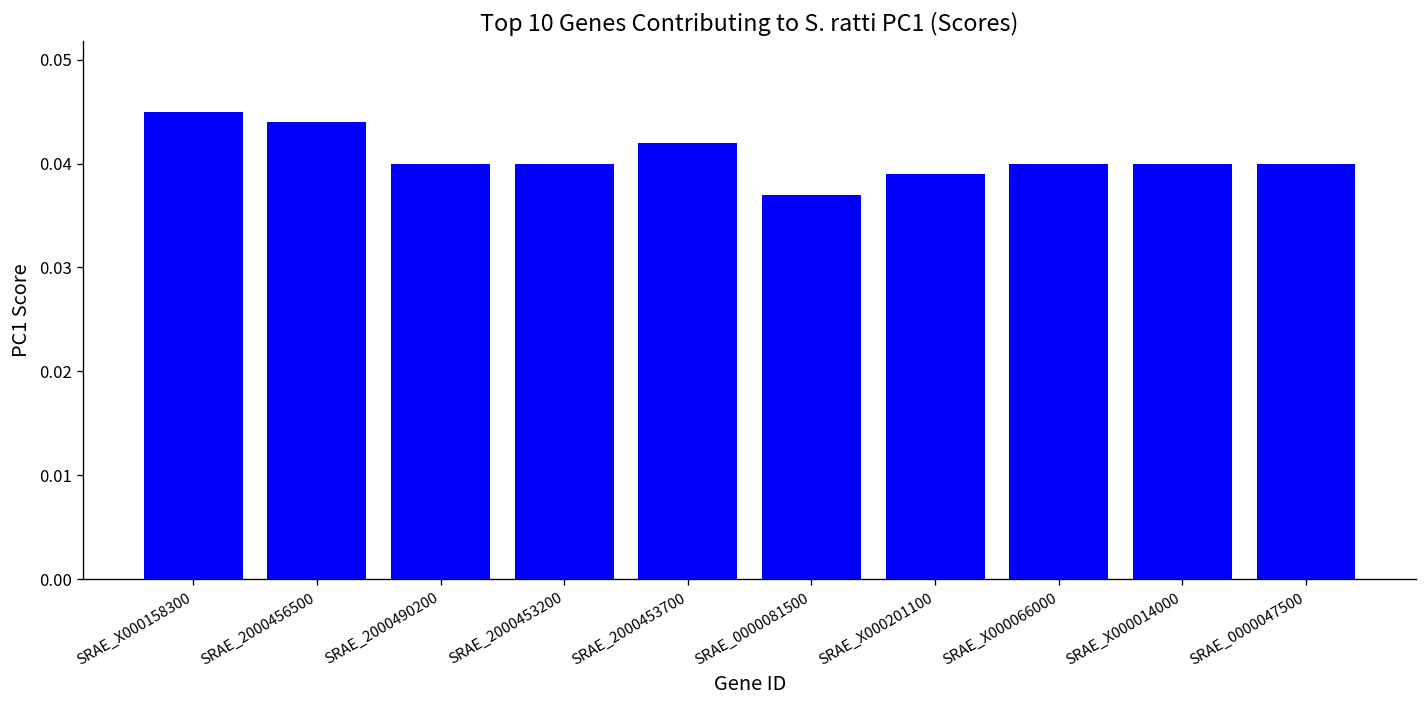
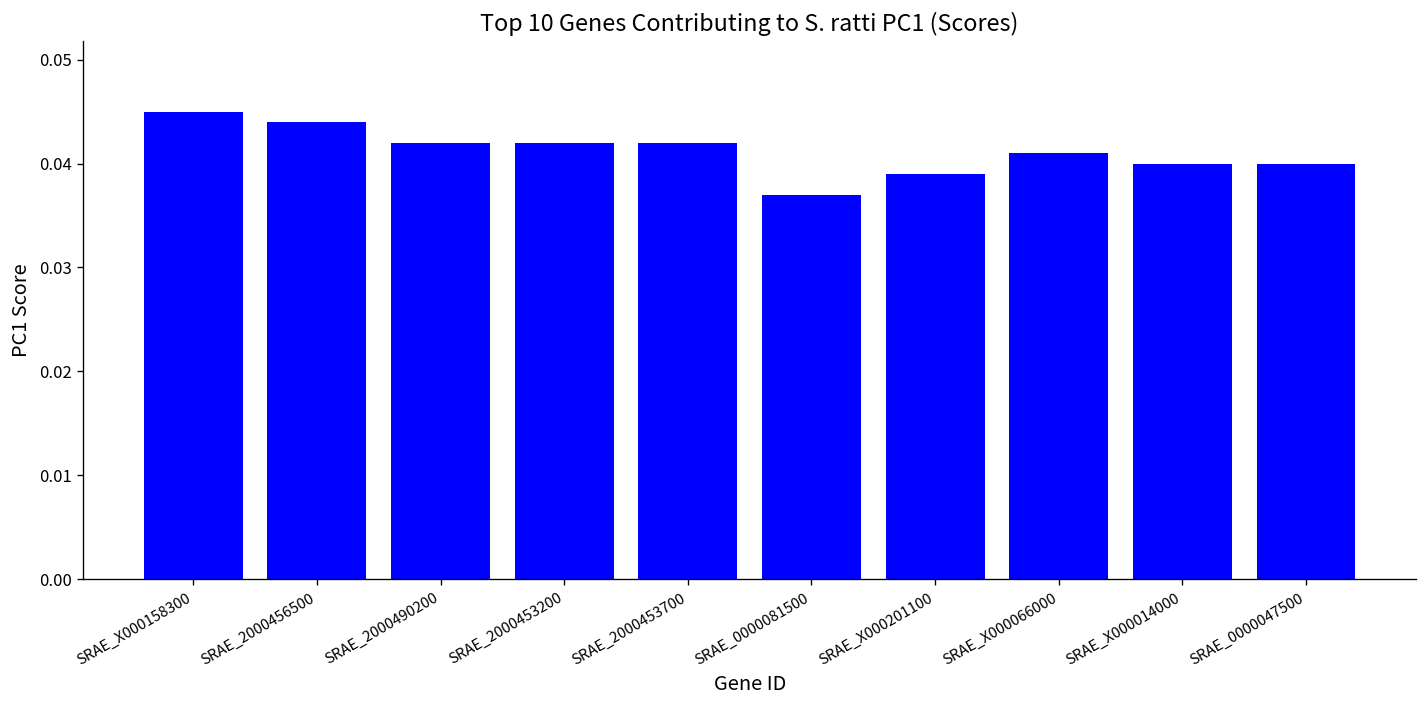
  {
    "SRAE_X000158300": 0.045,
    "SRAE_2000456500": 0.044,
-   "SRAE_2000490200": 0.040,
-   "SRAE_2000453200": 0.040,
+   "SRAE_2000490200": 0.042,
+   "SRAE_2000453200": 0.042,
    "SRAE_2000453700": 0.042,
    "SRAE_0000081500": 0.037,
    "SRAE_X000201100": 0.039,
-   "SRAE_X000066000": 0.040,
+   "SRAE_X000066000": 0.041,
    "SRAE_X000014000": 0.040,
    "SRAE_0000047500": 0.040
  }
